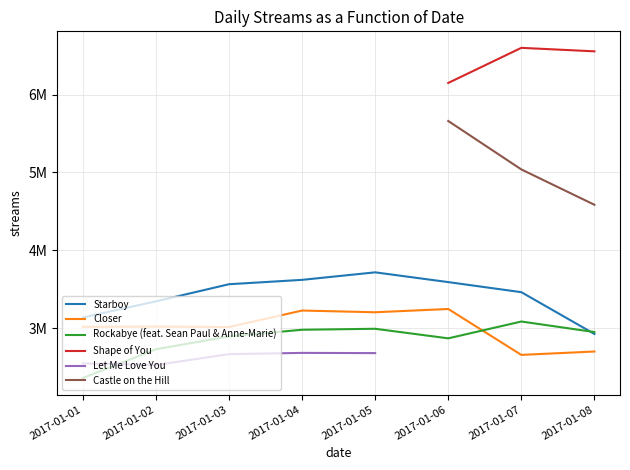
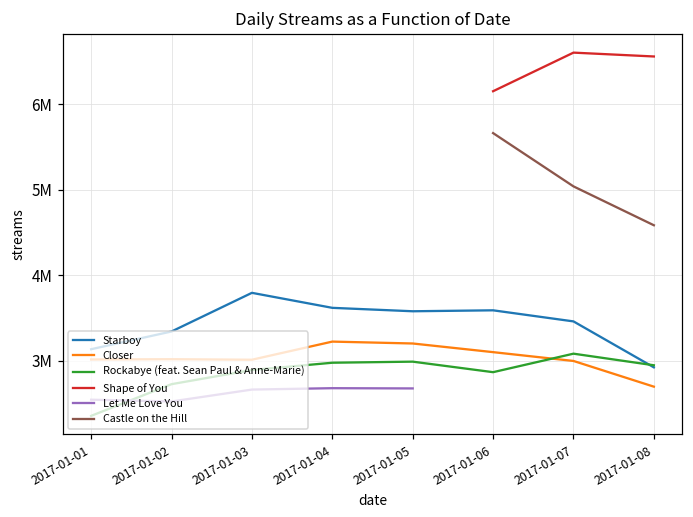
  {
    "Starboy": {
-     "2017-01-03": 3600000,
+     "2017-01-03": 3800000,
      "2017-01-04": 3600000,
-     "2017-01-05": 3700000,
+     "2017-01-05": 3600000,
      "2017-01-06": 3600000,
      "2017-01-07": 3500000
    },
    "Closer": {
      "2017-01-04": 3200000,
      "2017-01-05": 3200000,
-     "2017-01-06": 3200000,
-     "2017-01-07": 2700000,
+     "2017-01-06": 3100000,
+     "2017-01-07": 3000000,
      "2017-01-08": 2700000
    },
    "Rockabye (feat. Sean Paul & Anne-Marie)": {
      "2017-01-04": 3000000,
      "2017-01-05": 3000000,
      "2017-01-06": 2900000,
      "2017-01-07": 3100000
    },
    "Shape of You": {
      "2017-01-06": 6200000,
      "2017-01-07": 6600000,
      "2017-01-08": 6600000
    },
    "Let Me Love You": {
      "2017-01-04": 2700000,
      "2017-01-05": 2700000
    },
    "Castle on the Hill": {
      "2017-01-06": 5700000,
      "2017-01-07": 5000000,
      "2017-01-08": 4600000
    }
  }
